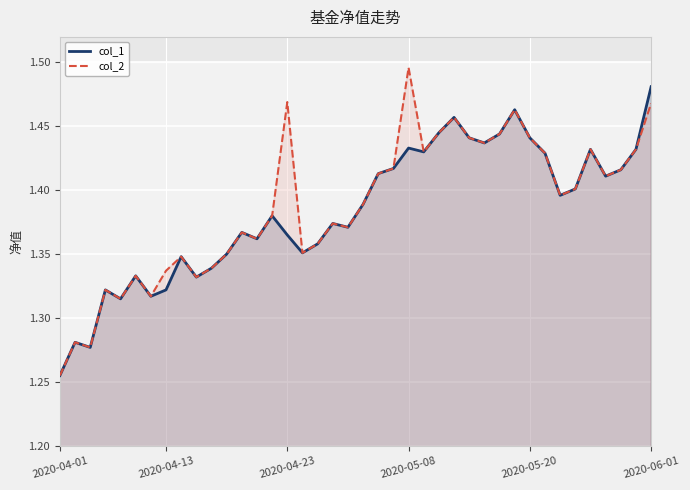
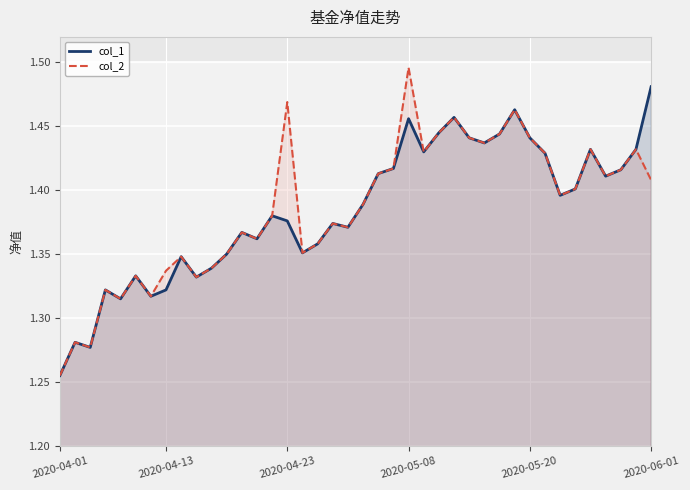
  {
    "col_1": {
      "2020-04-13": 1.322,
-     "2020-04-23": 1.365,
-     "2020-05-08": 1.433,
+     "2020-04-23": 1.376,
+     "2020-05-08": 1.456,
      "2020-06-01": 1.481
    },
    "col_2": {
      "2020-04-13": 1.337,
      "2020-04-23": 1.469,
      "2020-05-08": 1.496,
-     "2020-06-01": 1.468
+     "2020-06-01": 1.408
    }
  }
